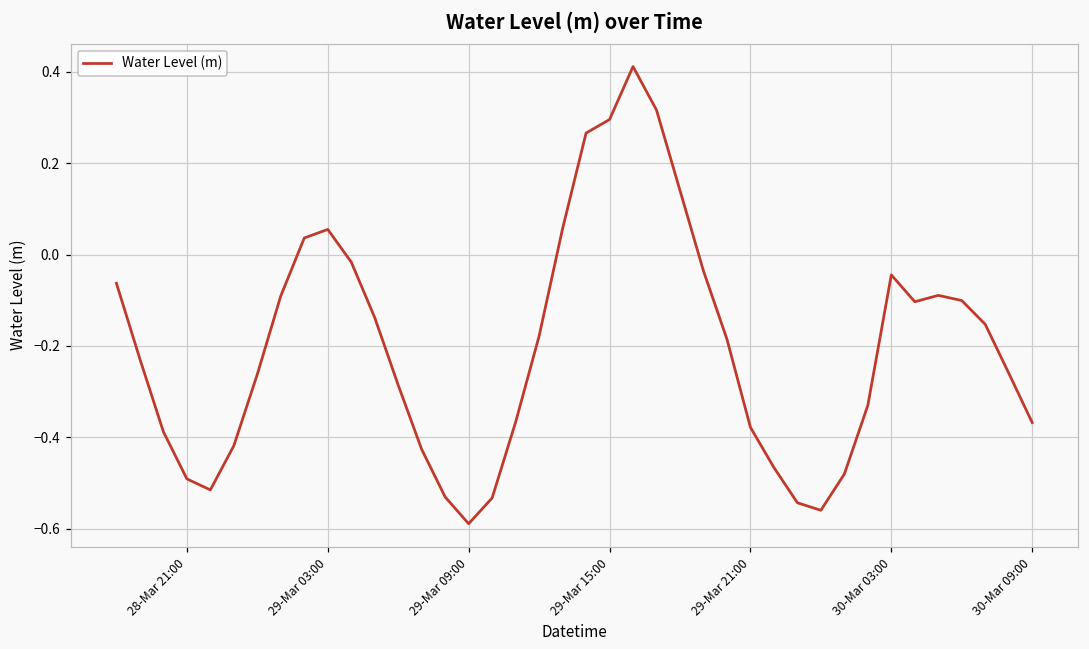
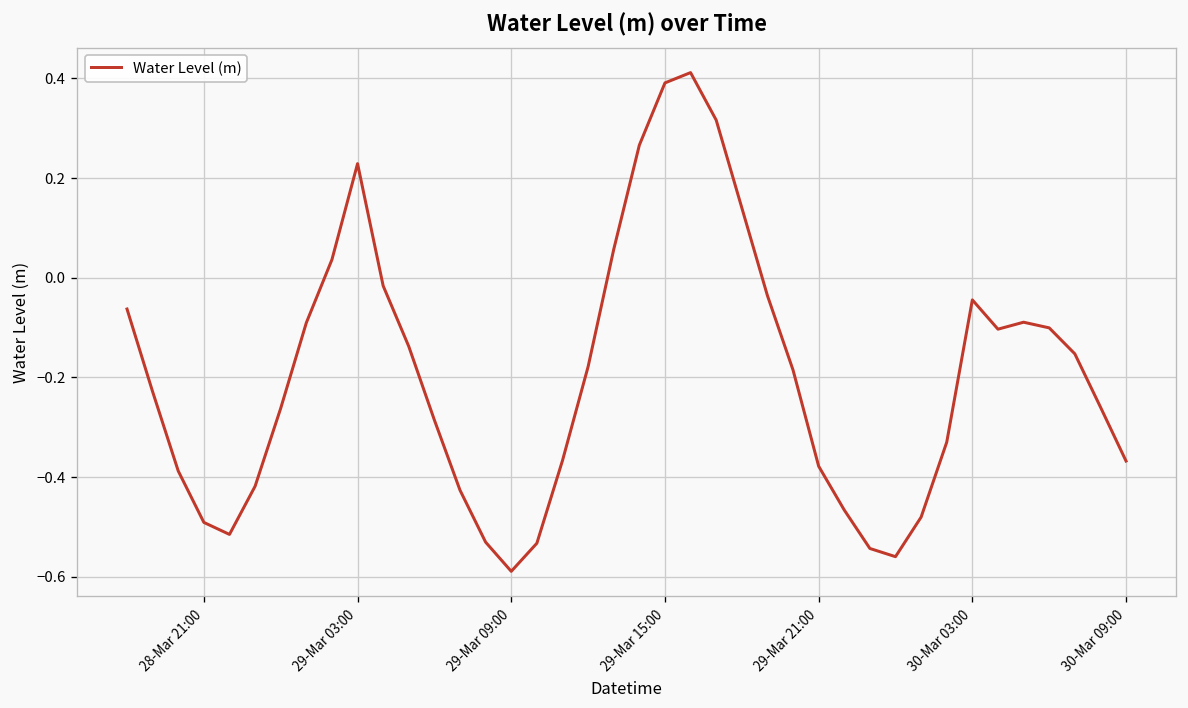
  {
    "28-Mar 21:00": -0.49,
-   "29-Mar 03:00": 0.06,
+   "29-Mar 03:00": 0.23,
    "29-Mar 09:00": -0.59,
-   "29-Mar 15:00": 0.30,
+   "29-Mar 15:00": 0.39,
    "29-Mar 21:00": -0.38,
    "30-Mar 03:00": -0.04,
    "30-Mar 09:00": -0.37
  }
